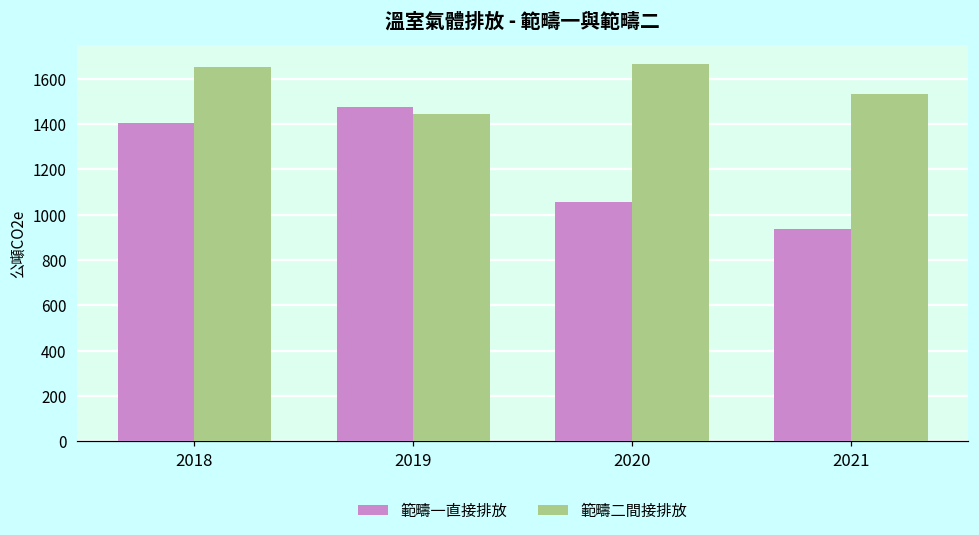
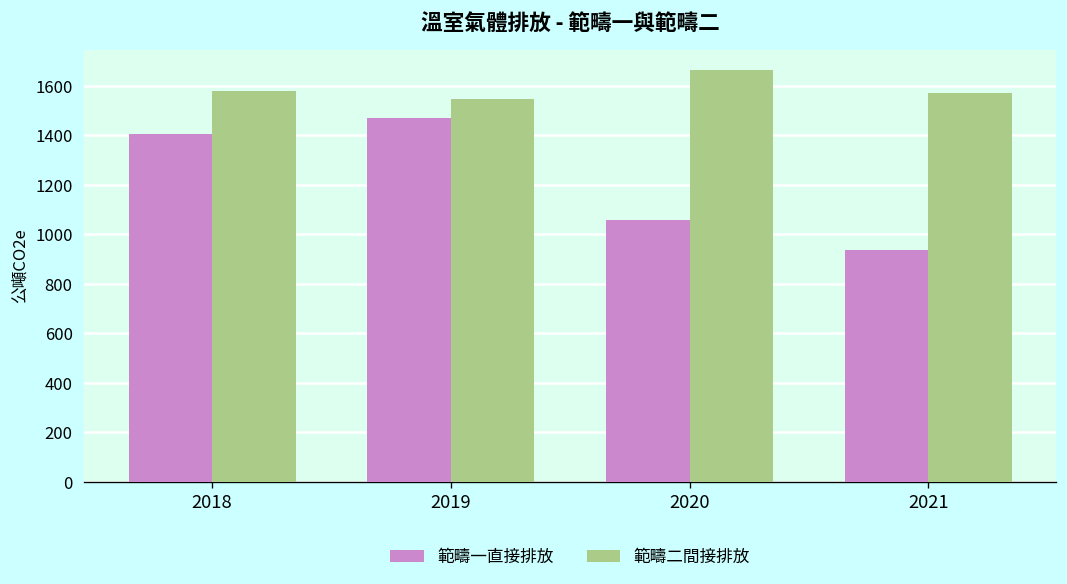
  {
    "範疇一直接排放": {
      "2018": 1400,
      "2019": 1470,
      "2020": 1060,
      "2021": 940
    },
    "範疇二間接排放": {
-     "2018": 1650,
-     "2019": 1450,
+     "2018": 1580,
+     "2019": 1550,
      "2020": 1660,
-     "2021": 1530
+     "2021": 1570
    }
  }
